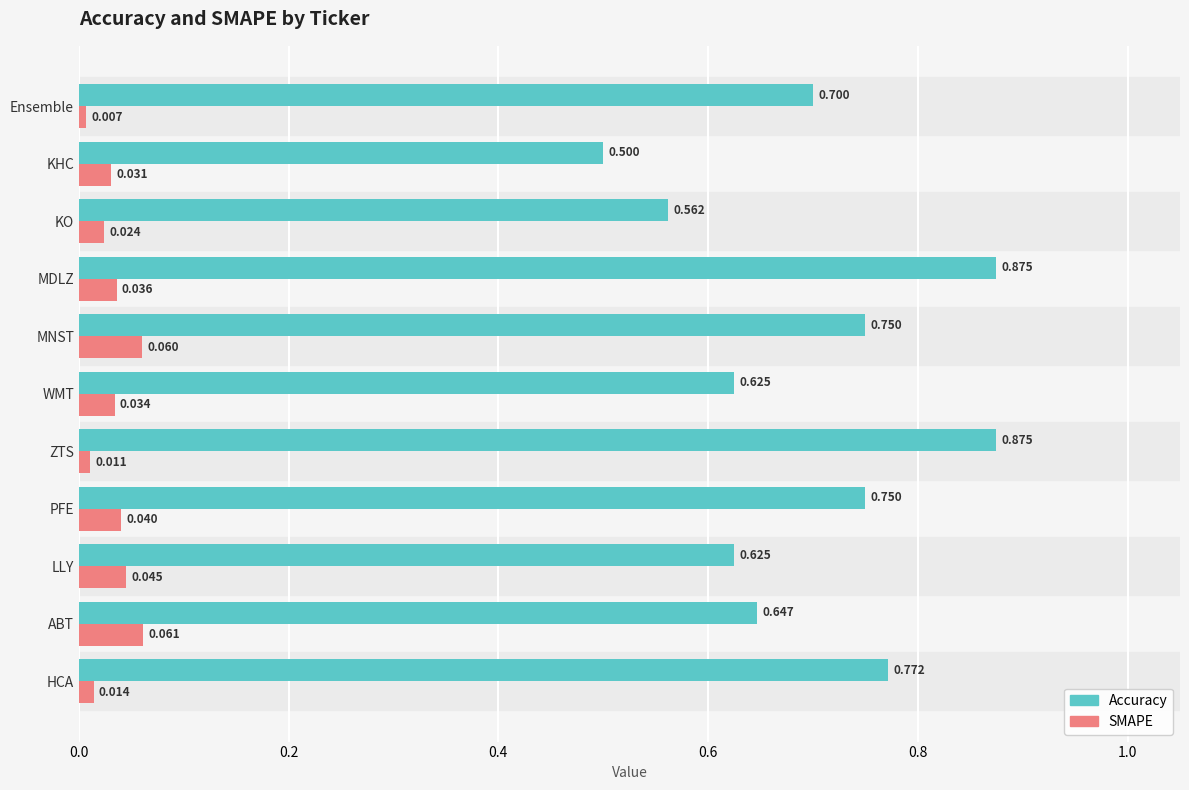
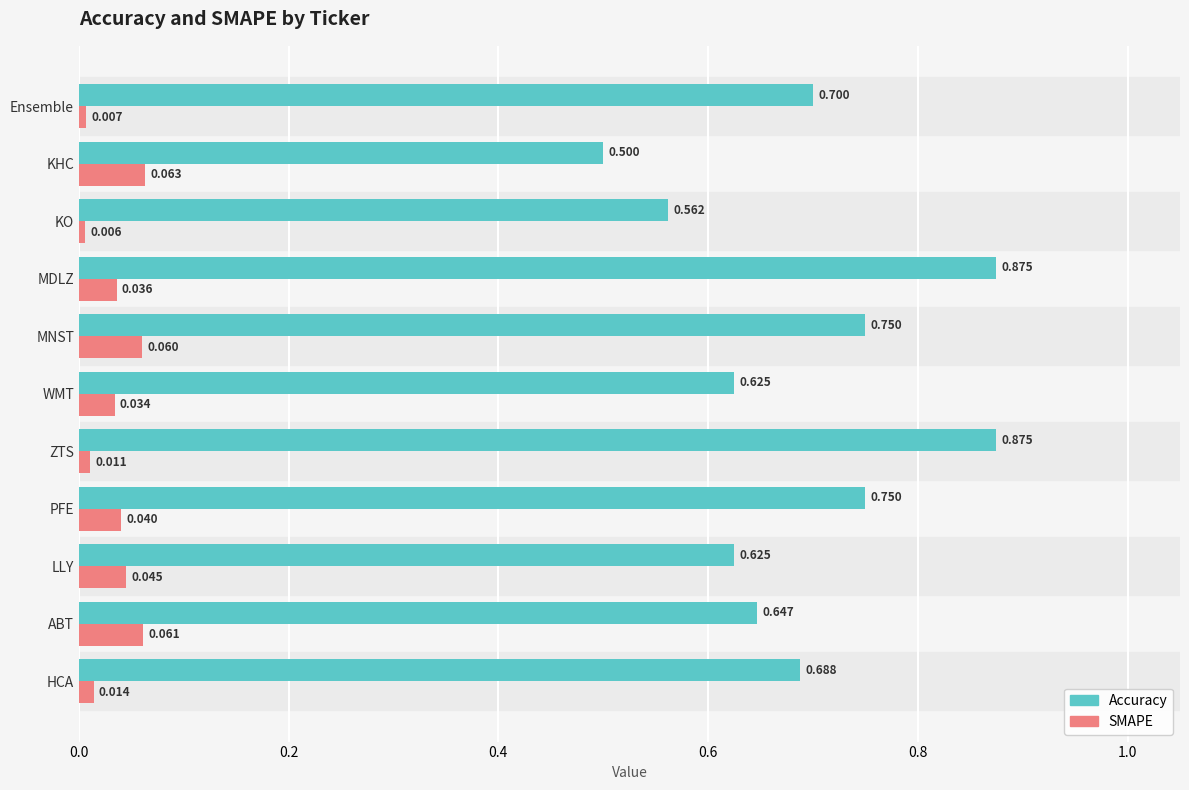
  {
    "Accuracy": {
      "Ensemble": 0.700,
      "KHC": 0.500,
      "KO": 0.562,
      "MDLZ": 0.875,
      "MNST": 0.750,
      "WMT": 0.625,
      "ZTS": 0.875,
      "PFE": 0.750,
      "LLY": 0.625,
      "ABT": 0.647,
-     "HCA": 0.772
+     "HCA": 0.688
    },
    "SMAPE": {
      "Ensemble": 0.007,
-     "KHC": 0.031,
-     "KO": 0.024,
+     "KHC": 0.063,
+     "KO": 0.006,
      "MDLZ": 0.036,
      "MNST": 0.060,
      "WMT": 0.034,
      "ZTS": 0.011,
      "PFE": 0.040,
      "LLY": 0.045,
      "ABT": 0.061,
      "HCA": 0.014
    }
  }
